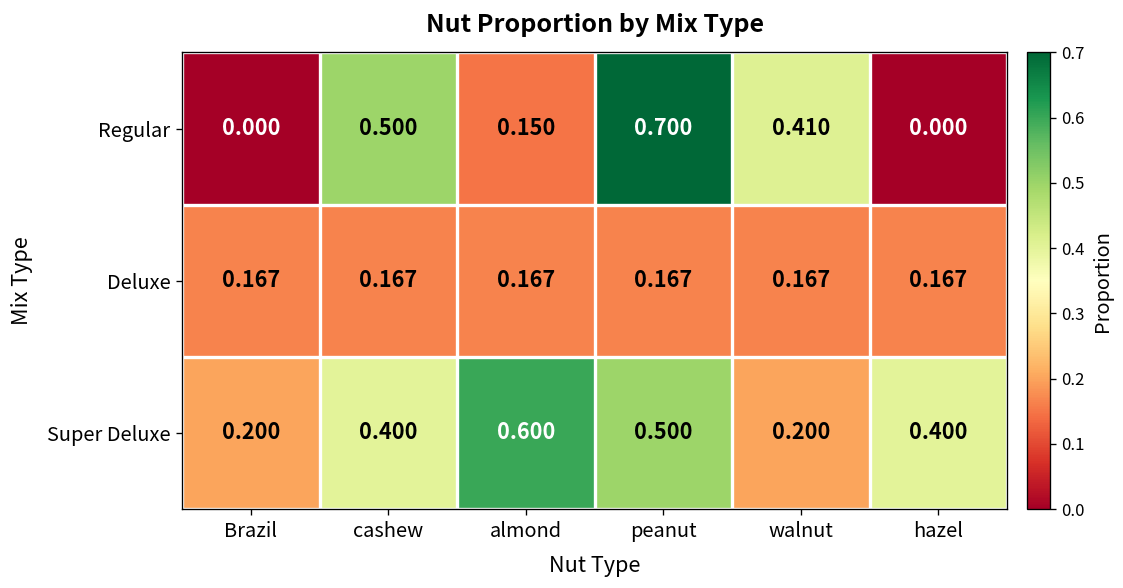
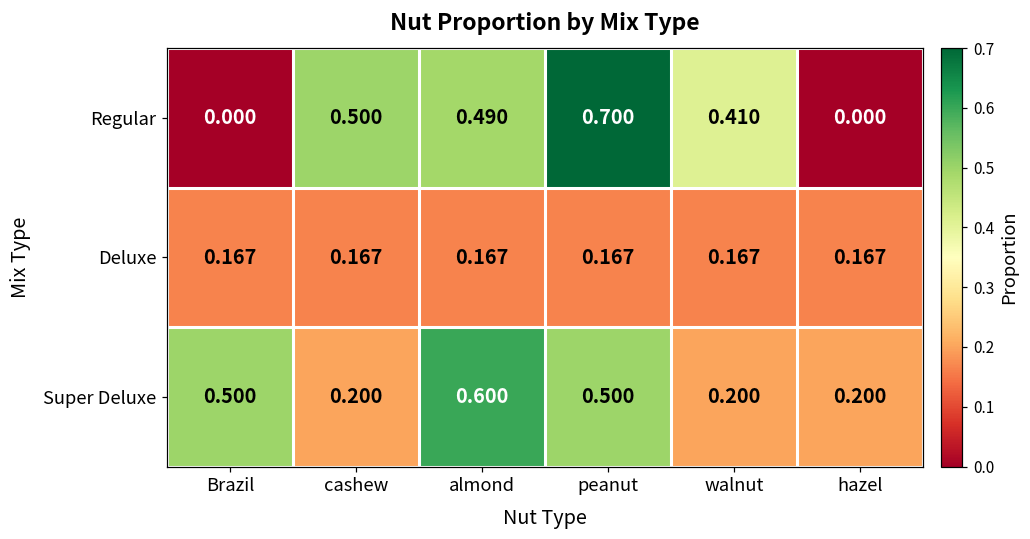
  {
    "Regular": {
      "Brazil": 0.000,
      "cashew": 0.500,
-     "almond": 0.150,
+     "almond": 0.490,
      "peanut": 0.700,
      "walnut": 0.410,
      "hazel": 0.000
    },
    "Deluxe": {
      "Brazil": 0.167,
      "cashew": 0.167,
      "almond": 0.167,
      "peanut": 0.167,
      "walnut": 0.167,
      "hazel": 0.167
    },
    "Super Deluxe": {
-     "Brazil": 0.200,
-     "cashew": 0.400,
+     "Brazil": 0.500,
+     "cashew": 0.200,
      "almond": 0.600,
      "peanut": 0.500,
      "walnut": 0.200,
-     "hazel": 0.400
+     "hazel": 0.200
    }
  }
